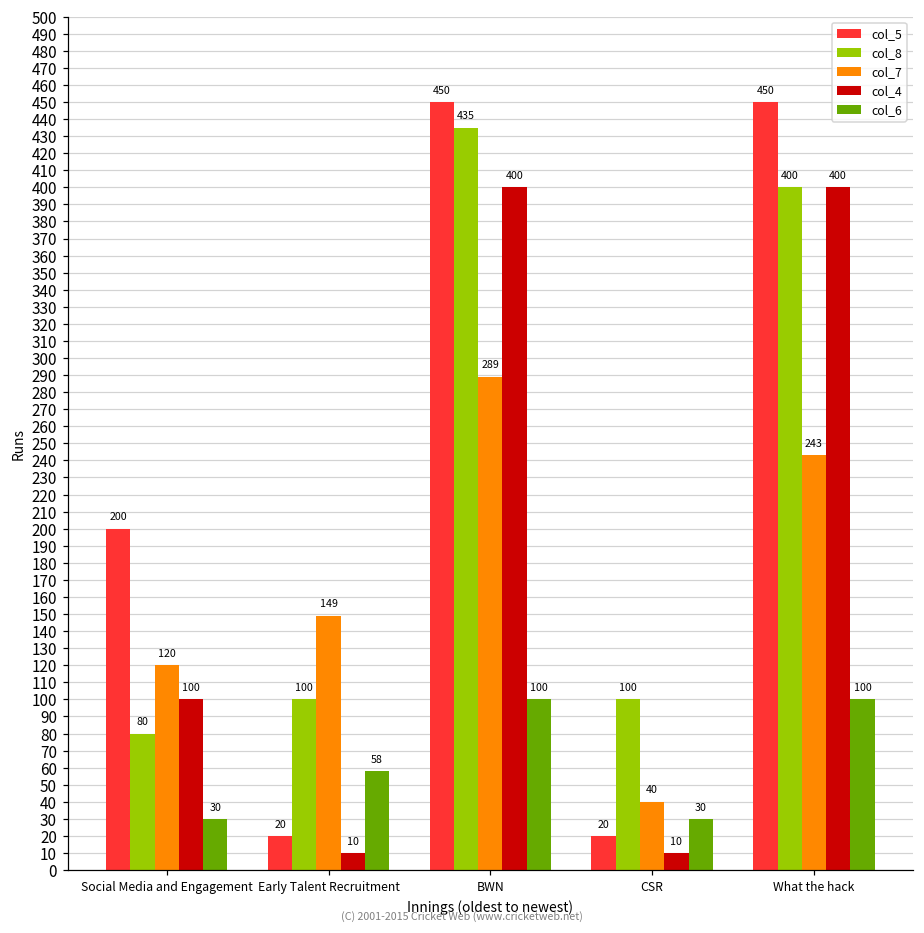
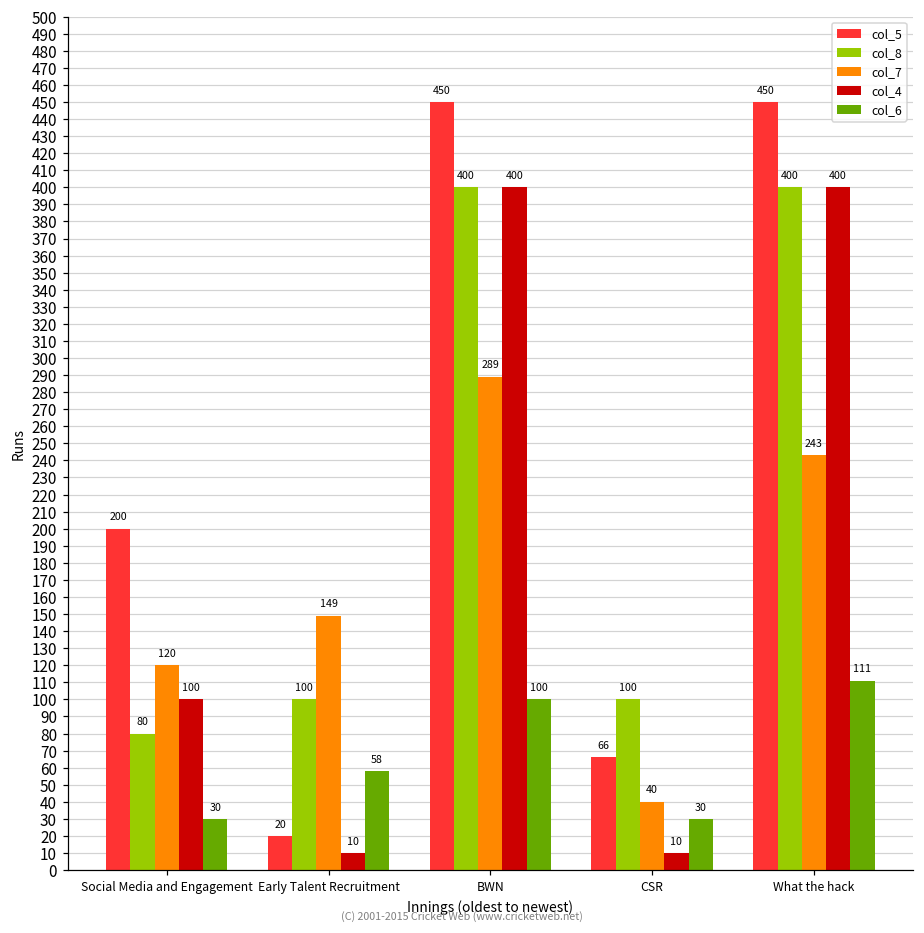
  {
    "col_5": {
      "Social Media and Engagement": 200,
      "Early Talent Recruitment": 20,
      "BWN": 450,
-     "CSR": 20,
+     "CSR": 66,
      "What the hack": 450
    },
    "col_8": {
      "Social Media and Engagement": 80,
      "Early Talent Recruitment": 100,
-     "BWN": 435,
+     "BWN": 400,
      "CSR": 100,
      "What the hack": 400
    },
    "col_7": {
      "Social Media and Engagement": 120,
      "Early Talent Recruitment": 149,
      "BWN": 289,
      "CSR": 40,
      "What the hack": 243
    },
    "col_4": {
      "Social Media and Engagement": 100,
      "Early Talent Recruitment": 10,
      "BWN": 400,
      "CSR": 10,
      "What the hack": 400
    },
    "col_6": {
      "Social Media and Engagement": 30,
      "Early Talent Recruitment": 58,
      "BWN": 100,
      "CSR": 30,
-     "What the hack": 100
+     "What the hack": 111
    }
  }
